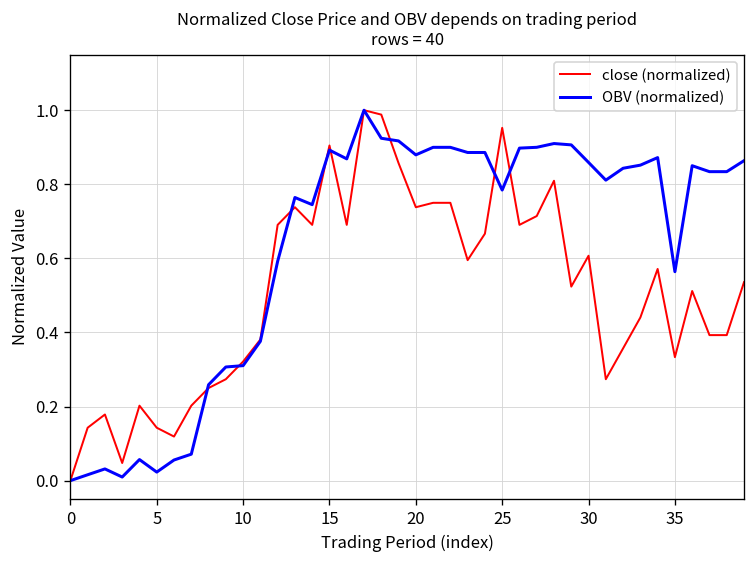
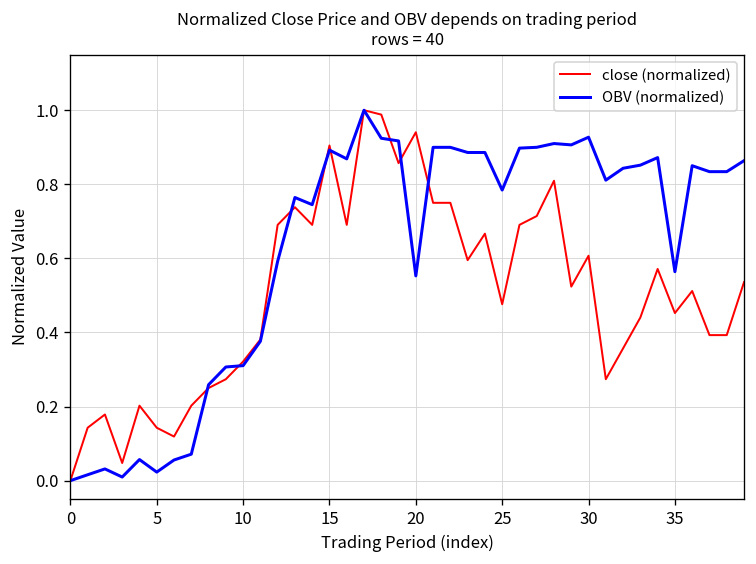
  {
    "close (normalized)": {
      "5": 0.14,
      "10": 0.32,
      "15": 0.90,
-     "20": 0.74,
-     "25": 0.95,
+     "20": 0.94,
+     "25": 0.48,
      "30": 0.61,
-     "35": 0.33
+     "35": 0.45
    },
    "OBV (normalized)": {
      "5": 0.02,
      "10": 0.31,
      "15": 0.89,
-     "20": 0.88,
+     "20": 0.55,
      "25": 0.78,
-     "30": 0.86,
+     "30": 0.93,
      "35": 0.56
    }
  }
